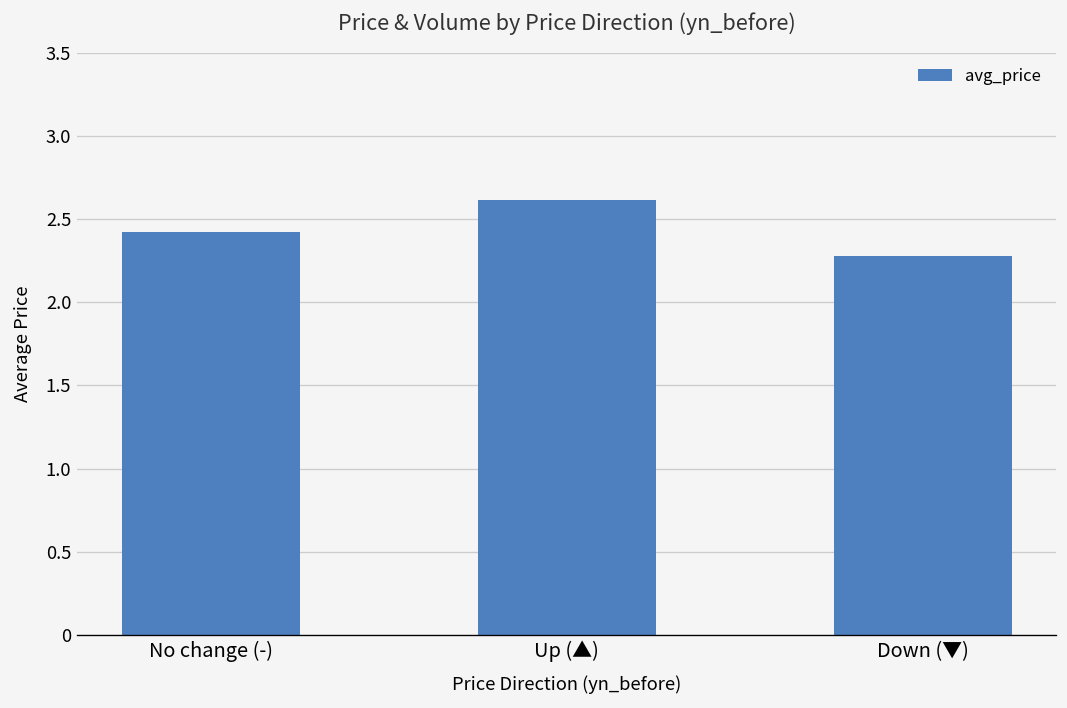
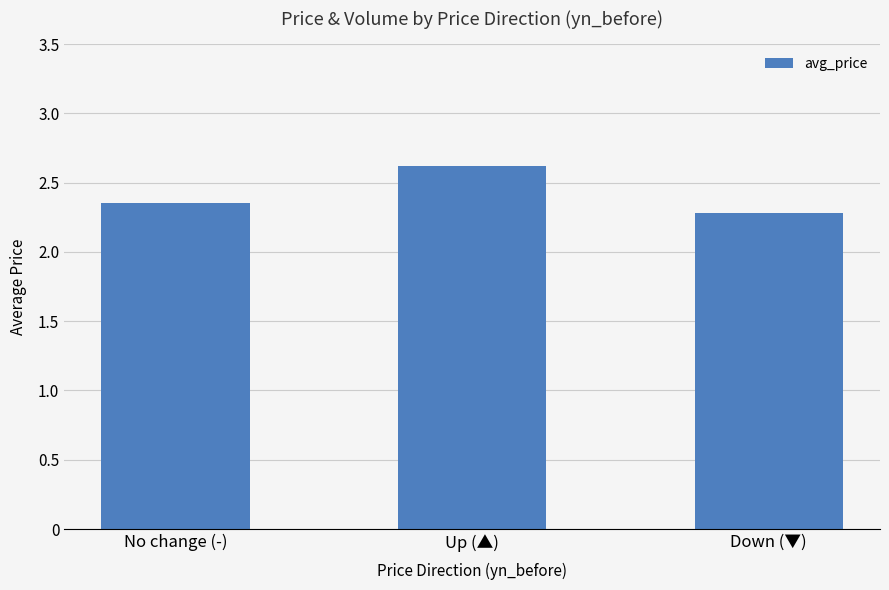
  {
-   "No change (-)": 2.43,
+   "No change (-)": 2.35,
    "Up (▲)": 2.62,
    "Down (▼)": 2.28
  }
